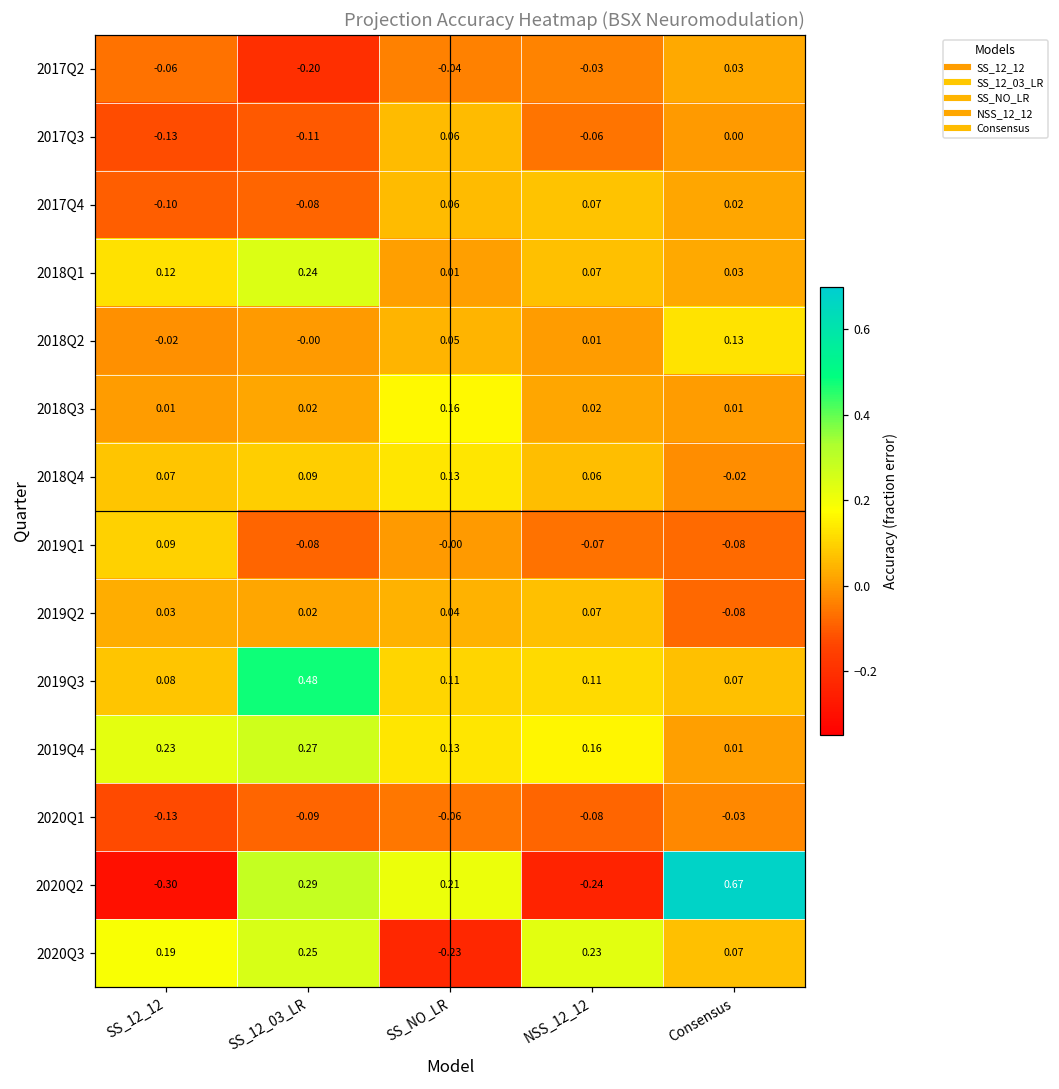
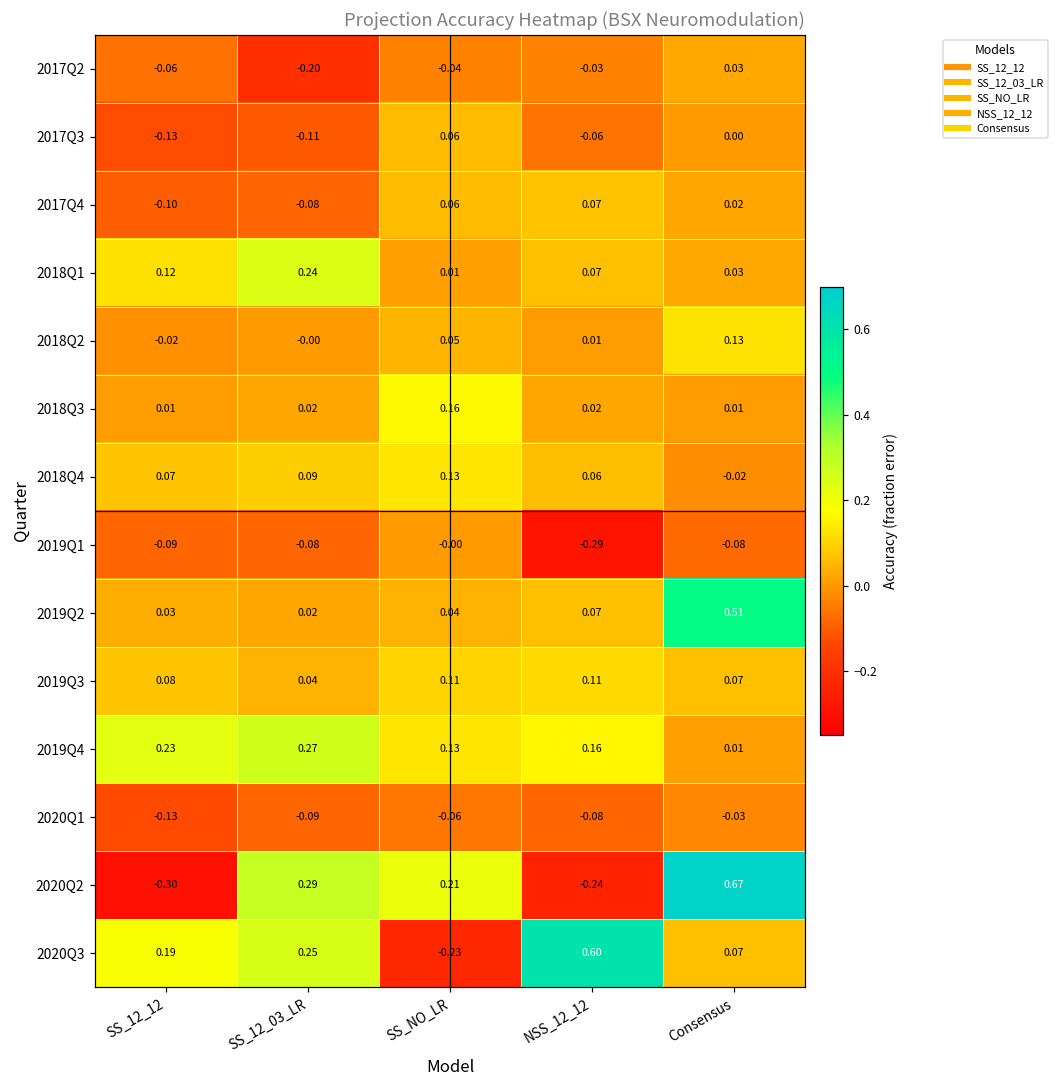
  {
    "2017Q2": {
      "SS_12_12": -0.06,
      "SS_12_03_LR": -0.20,
      "SS_NO_LR": -0.04,
      "NSS_12_12": -0.03,
      "Consensus": 0.03
    },
    "2017Q3": {
      "SS_12_12": -0.13,
      "SS_12_03_LR": -0.11,
      "SS_NO_LR": 0.06,
      "NSS_12_12": -0.06,
      "Consensus": 0.00
    },
    "2017Q4": {
      "SS_12_12": -0.10,
      "SS_12_03_LR": -0.08,
      "SS_NO_LR": 0.06,
      "NSS_12_12": 0.07,
      "Consensus": 0.02
    },
    "2018Q1": {
      "SS_12_12": 0.12,
      "SS_12_03_LR": 0.24,
      "SS_NO_LR": 0.01,
      "NSS_12_12": 0.07,
      "Consensus": 0.03
    },
    "2018Q2": {
      "SS_12_12": -0.02,
      "SS_12_03_LR": -0.00,
      "SS_NO_LR": 0.05,
      "NSS_12_12": 0.01,
      "Consensus": 0.13
    },
    "2018Q3": {
      "SS_12_12": 0.01,
      "SS_12_03_LR": 0.02,
      "SS_NO_LR": 0.16,
      "NSS_12_12": 0.02,
      "Consensus": 0.01
    },
    "2018Q4": {
      "SS_12_12": 0.07,
      "SS_12_03_LR": 0.09,
      "SS_NO_LR": 0.13,
      "NSS_12_12": 0.06,
      "Consensus": -0.02
    },
    "2019Q1": {
-     "SS_12_12": 0.09,
+     "SS_12_12": -0.09,
      "SS_12_03_LR": -0.08,
      "SS_NO_LR": -0.00,
-     "NSS_12_12": -0.07,
+     "NSS_12_12": -0.29,
      "Consensus": -0.08
    },
    "2019Q2": {
      "SS_12_12": 0.03,
      "SS_12_03_LR": 0.02,
      "SS_NO_LR": 0.04,
      "NSS_12_12": 0.07,
-     "Consensus": -0.08
+     "Consensus": 0.51
    },
    "2019Q3": {
      "SS_12_12": 0.08,
-     "SS_12_03_LR": 0.48,
+     "SS_12_03_LR": 0.04,
      "SS_NO_LR": 0.11,
      "NSS_12_12": 0.11,
      "Consensus": 0.07
    },
    "2019Q4": {
      "SS_12_12": 0.23,
      "SS_12_03_LR": 0.27,
      "SS_NO_LR": 0.13,
      "NSS_12_12": 0.16,
      "Consensus": 0.01
    },
    "2020Q1": {
      "SS_12_12": -0.13,
      "SS_12_03_LR": -0.09,
      "SS_NO_LR": -0.06,
      "NSS_12_12": -0.08,
      "Consensus": -0.03
    },
    "2020Q2": {
      "SS_12_12": -0.30,
      "SS_12_03_LR": 0.29,
      "SS_NO_LR": 0.21,
      "NSS_12_12": -0.24,
      "Consensus": 0.67
    },
    "2020Q3": {
      "SS_12_12": 0.19,
      "SS_12_03_LR": 0.25,
      "SS_NO_LR": -0.23,
-     "NSS_12_12": 0.23,
+     "NSS_12_12": 0.60,
      "Consensus": 0.07
    }
  }
